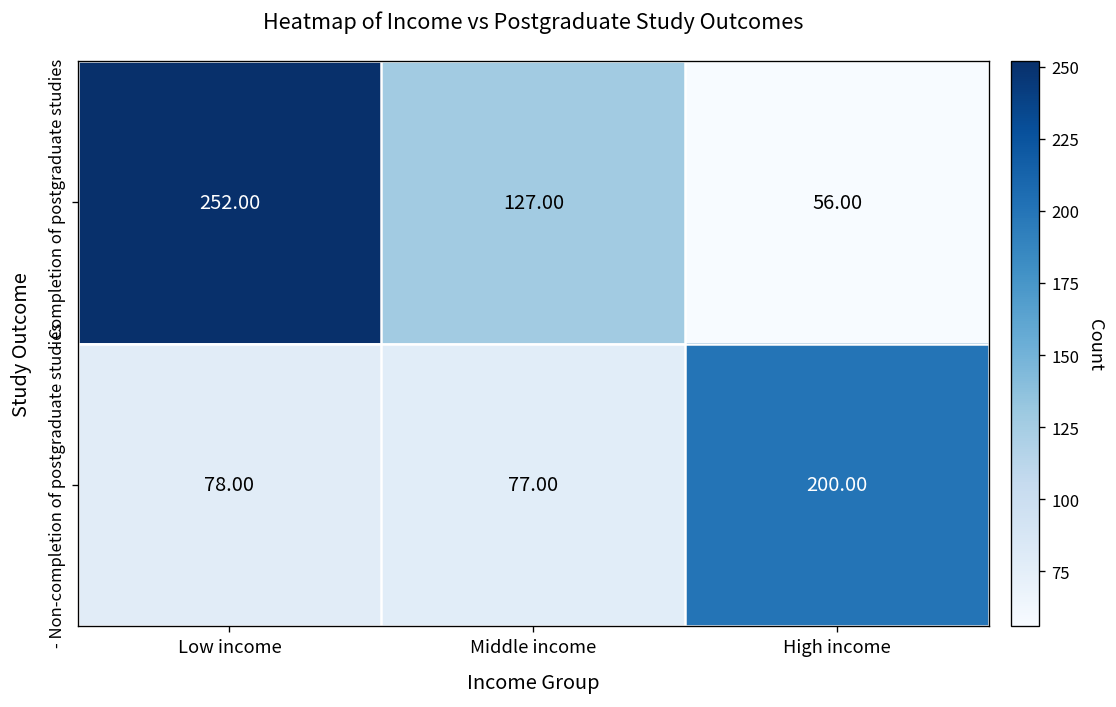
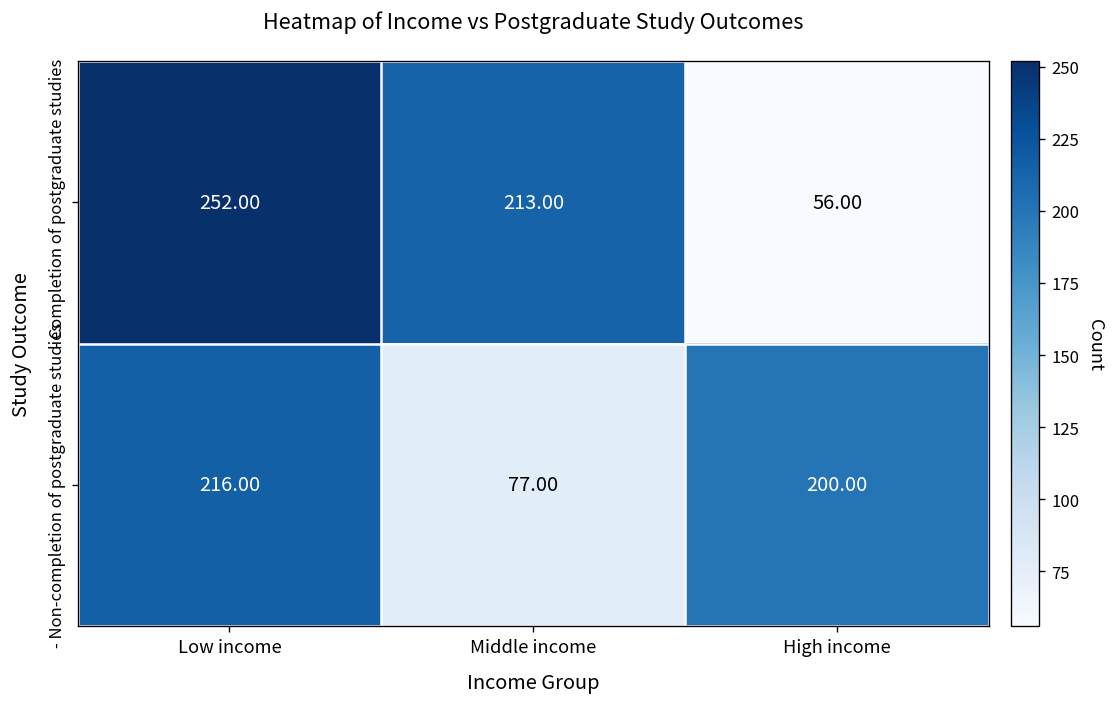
  {
    "- Completion of postgraduate studies": {
      "Low income": 252.00,
-     "Middle income": 127.00,
+     "Middle income": 213.00,
      "High income": 56.00
    },
    "- Non-completion of postgraduate studies": {
-     "Low income": 78.00,
+     "Low income": 216.00,
      "Middle income": 77.00,
      "High income": 200.00
    }
  }
